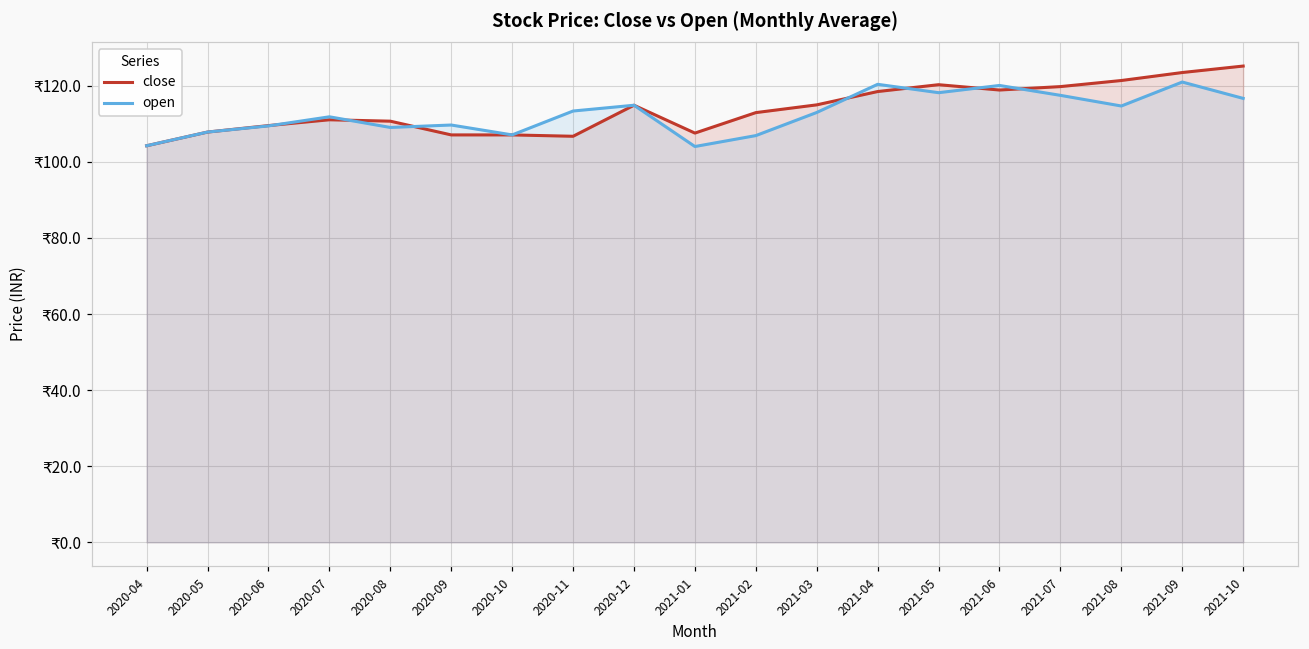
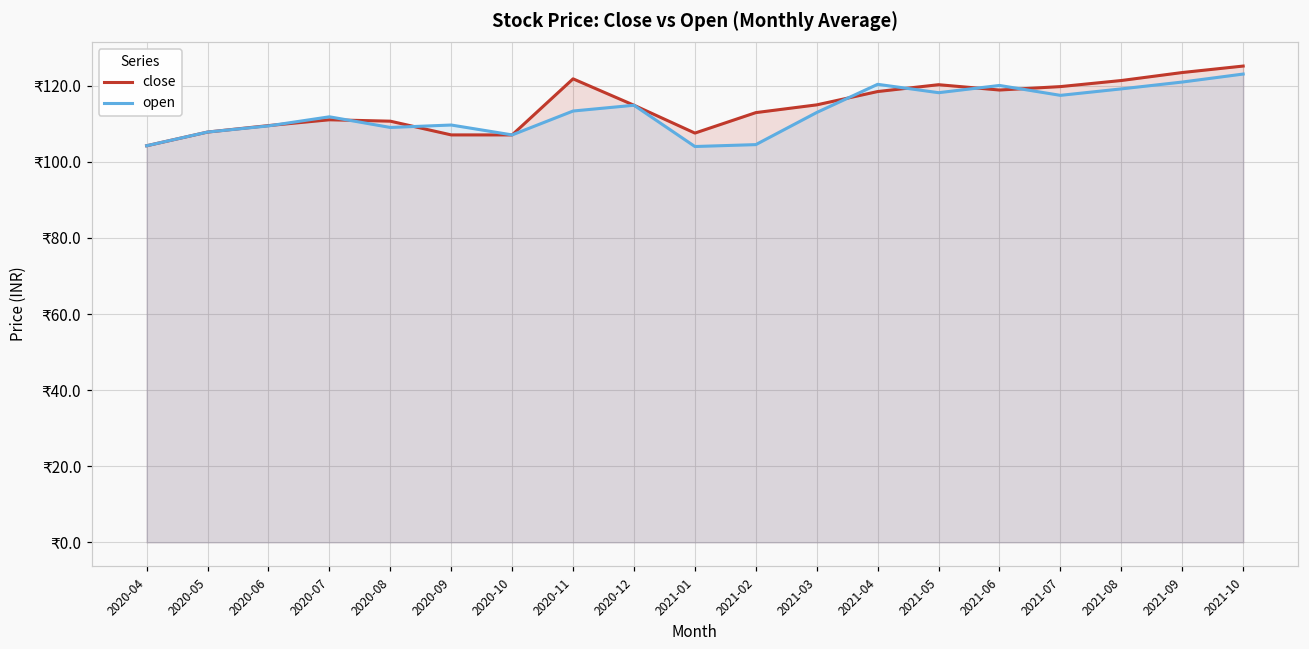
  {
    "close": {
      "2020-07": "₹111",
      "2020-08": "₹111",
      "2020-09": "₹107",
-     "2020-11": "₹107",
+     "2020-11": "₹122",
      "2021-01": "₹108",
      "2021-02": "₹113",
      "2021-03": "₹115",
      "2021-04": "₹119",
      "2021-05": "₹120",
      "2021-06": "₹119",
      "2021-07": "₹120",
      "2021-08": "₹121",
      "2021-09": "₹124",
      "2021-10": "₹125"
    },
    "open": {
      "2020-07": "₹112",
      "2020-08": "₹109",
      "2020-09": "₹110",
      "2020-11": "₹113",
      "2021-01": "₹104",
-     "2021-02": "₹107",
+     "2021-02": "₹105",
      "2021-03": "₹113",
      "2021-04": "₹120",
      "2021-05": "₹118",
      "2021-06": "₹120",
      "2021-07": "₹118",
-     "2021-08": "₹115",
+     "2021-08": "₹119",
      "2021-09": "₹121",
-     "2021-10": "₹117"
+     "2021-10": "₹123"
    }
  }
